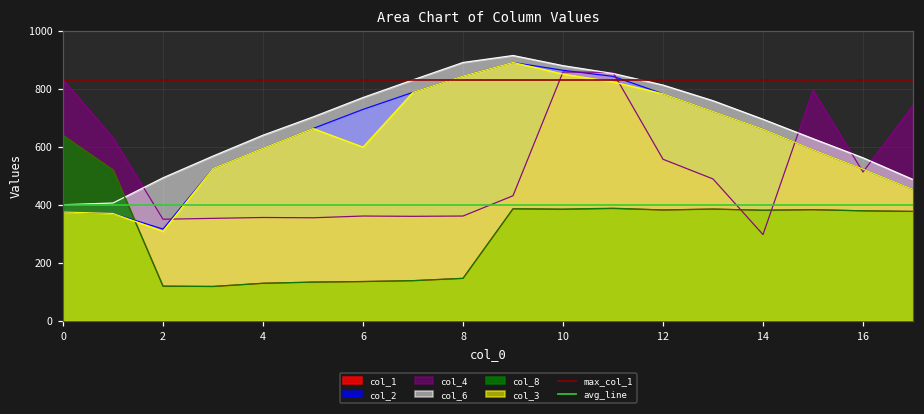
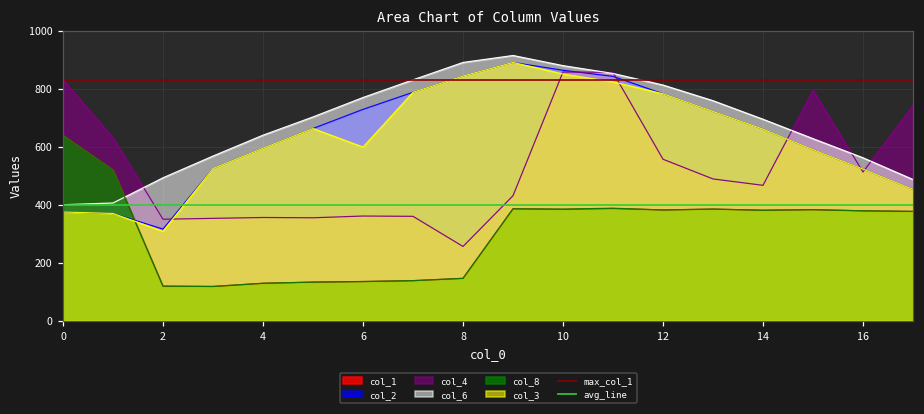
  {
    "col_2": {
      "6": 730
    },
    "col_4": {
      "0": 830,
      "2": 350,
      "4": 360,
      "6": 360,
-     "8": 360,
+     "8": 260,
      "12": 560,
-     "14": 300,
+     "14": 470,
      "16": 510
    },
    "col_6": {
      "0": 400,
      "2": 490,
      "4": 640,
      "6": 770,
      "8": 890,
      "10": 880,
      "12": 810,
      "14": 700,
      "16": 560
    },
    "col_3": {
      "6": 600
    }
  }
